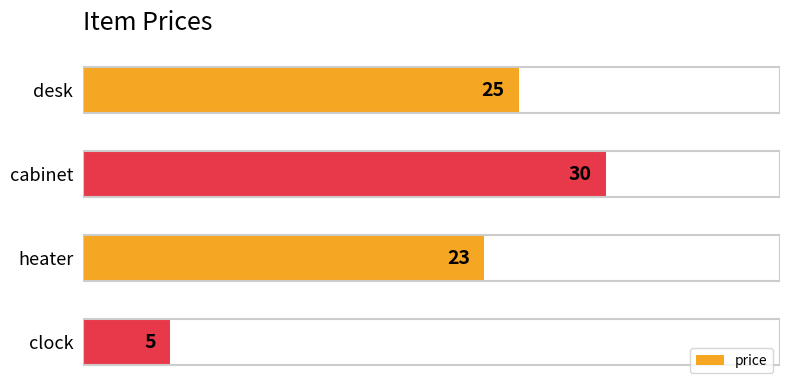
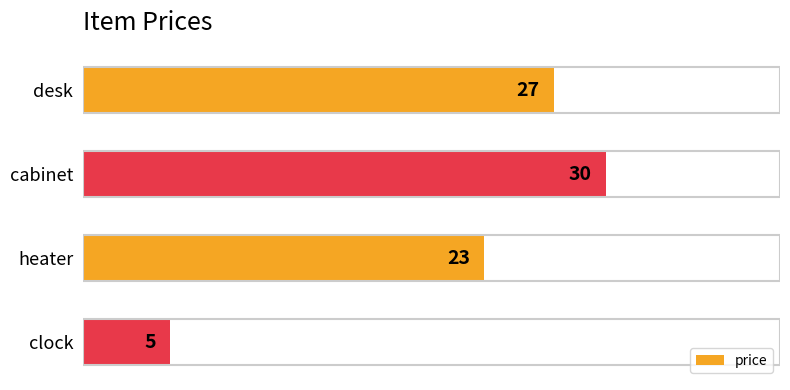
  {
-   "desk": 25,
+   "desk": 27,
    "cabinet": 30,
    "heater": 23,
    "clock": 5
  }
